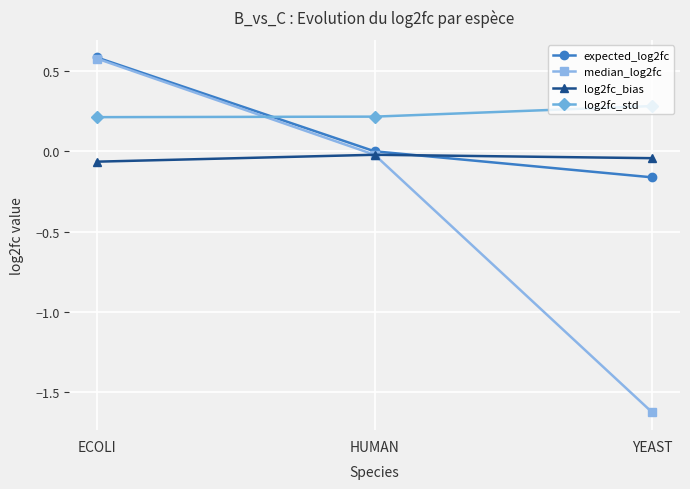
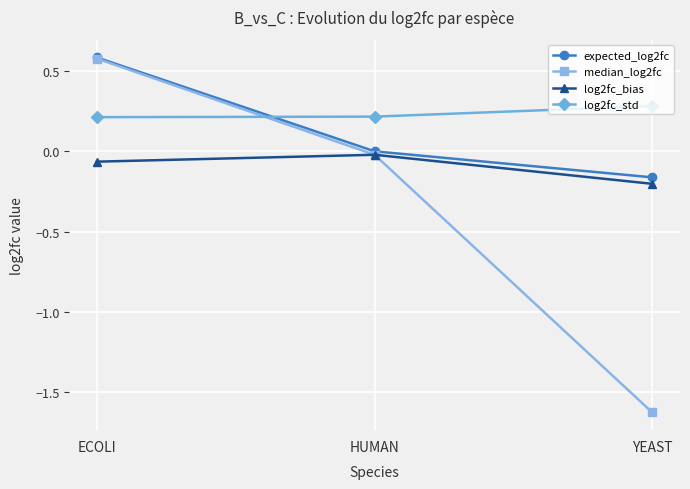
  {
    "expected_log2fc": {
      "HUMAN": 0.00,
      "YEAST": -0.16
    },
    "log2fc_bias": {
      "ECOLI": -0.06,
-     "YEAST": -0.04
+     "YEAST": -0.20
    }
  }
